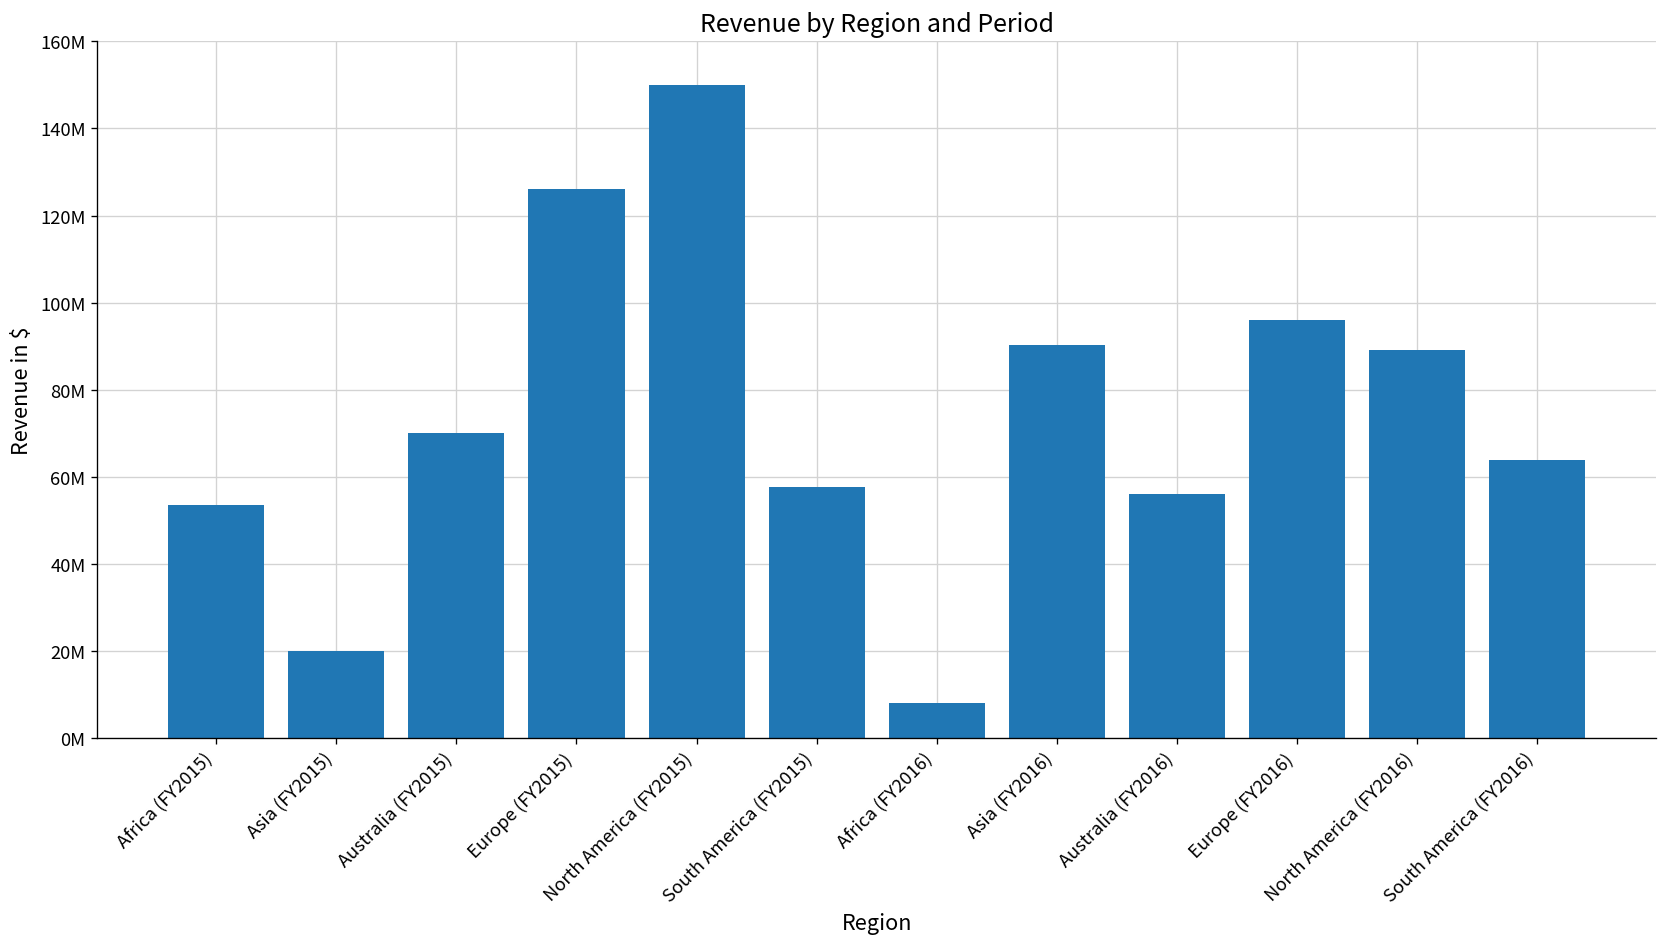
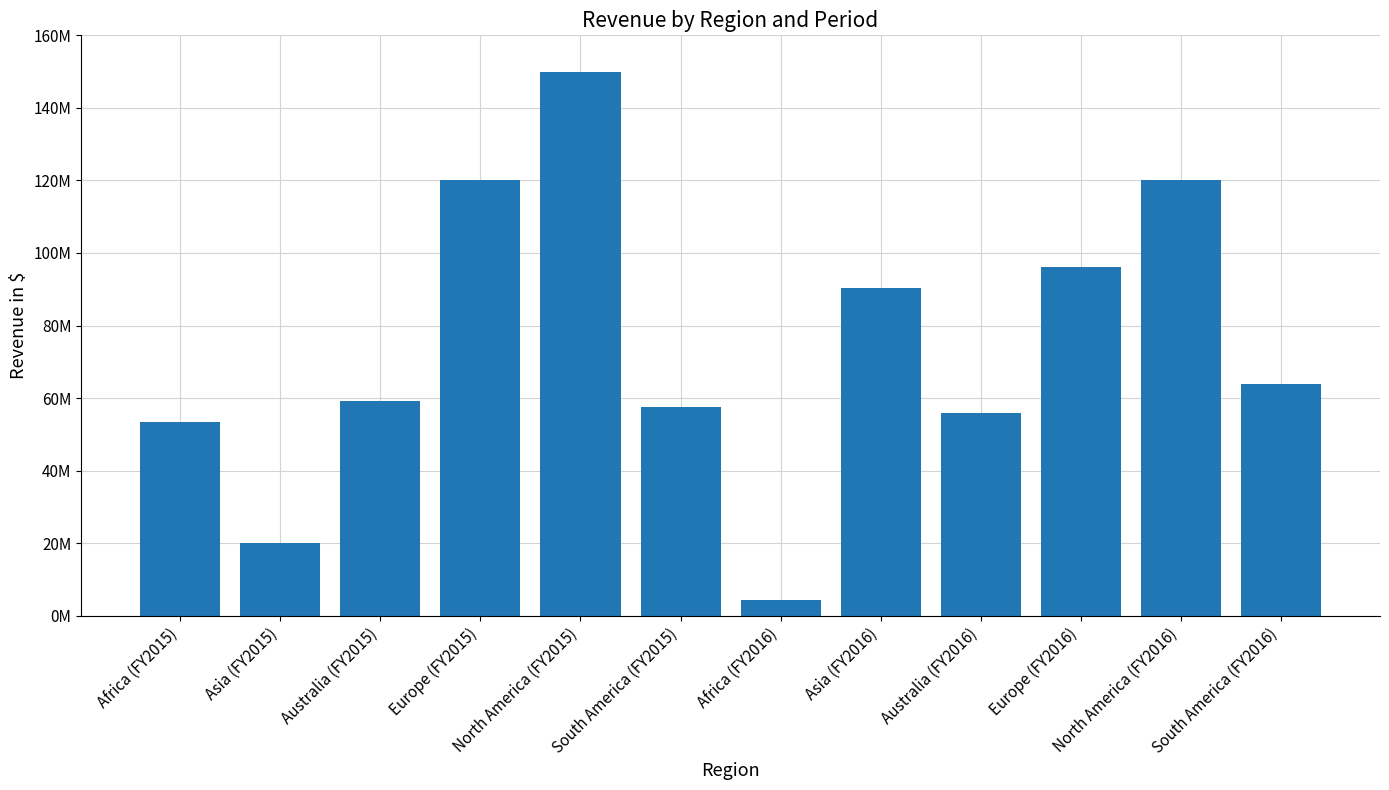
  {
    "Africa (FY2015)": 53000000,
    "Asia (FY2015)": 20000000,
-   "Australia (FY2015)": 70000000,
-   "Europe (FY2015)": 126000000,
+   "Australia (FY2015)": 59000000,
+   "Europe (FY2015)": 120000000,
    "North America (FY2015)": 150000000,
    "South America (FY2015)": 58000000,
-   "Africa (FY2016)": 8000000,
+   "Africa (FY2016)": 4000000,
    "Asia (FY2016)": 90000000,
    "Australia (FY2016)": 56000000,
    "Europe (FY2016)": 96000000,
-   "North America (FY2016)": 89000000,
+   "North America (FY2016)": 120000000,
    "South America (FY2016)": 64000000
  }
